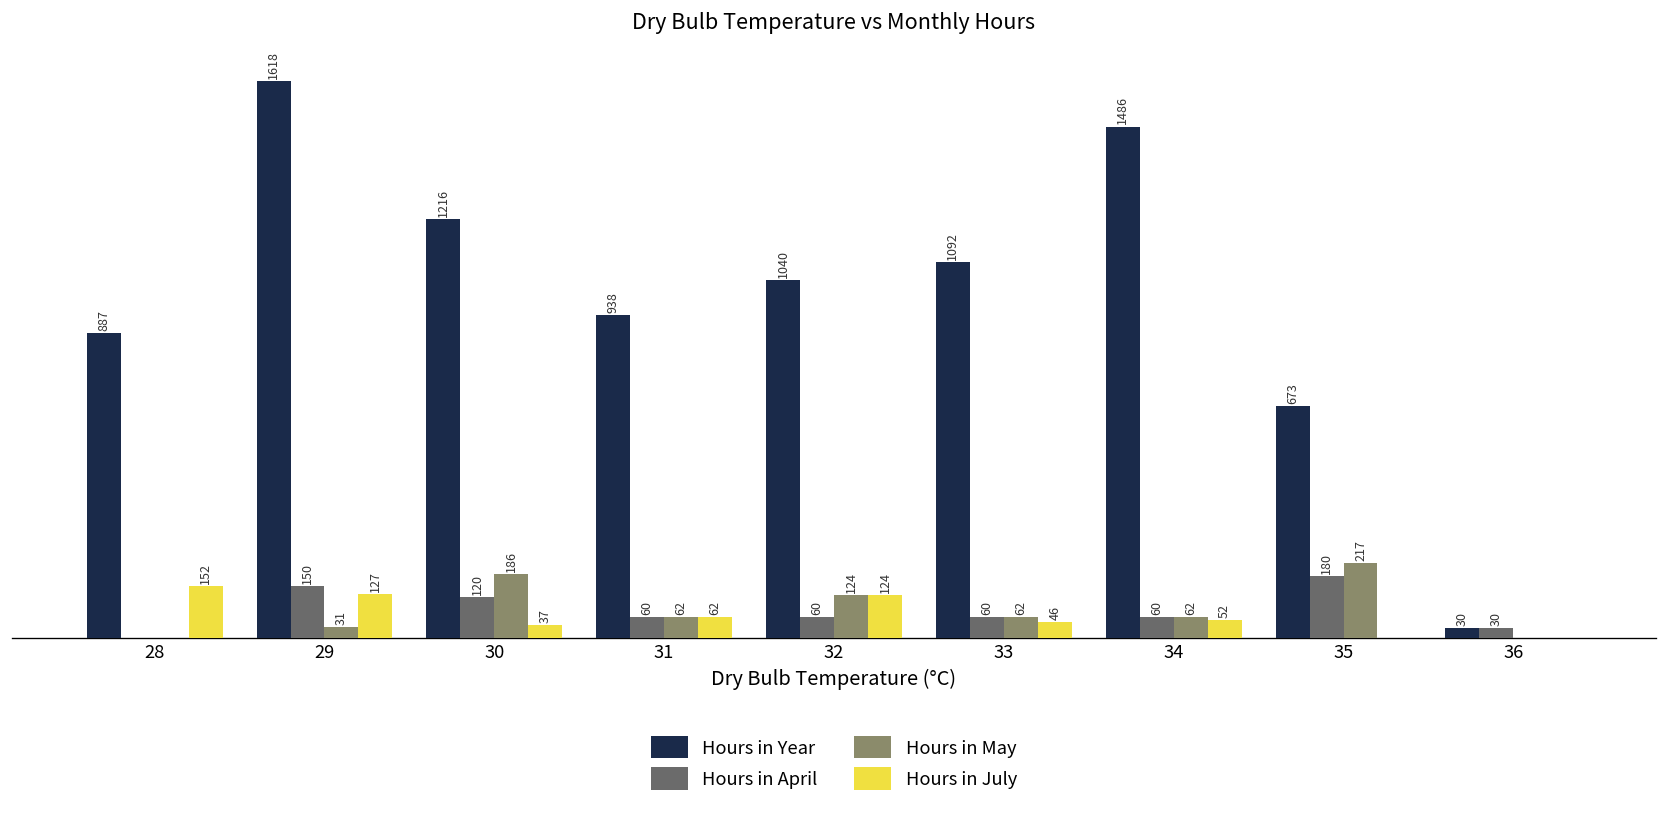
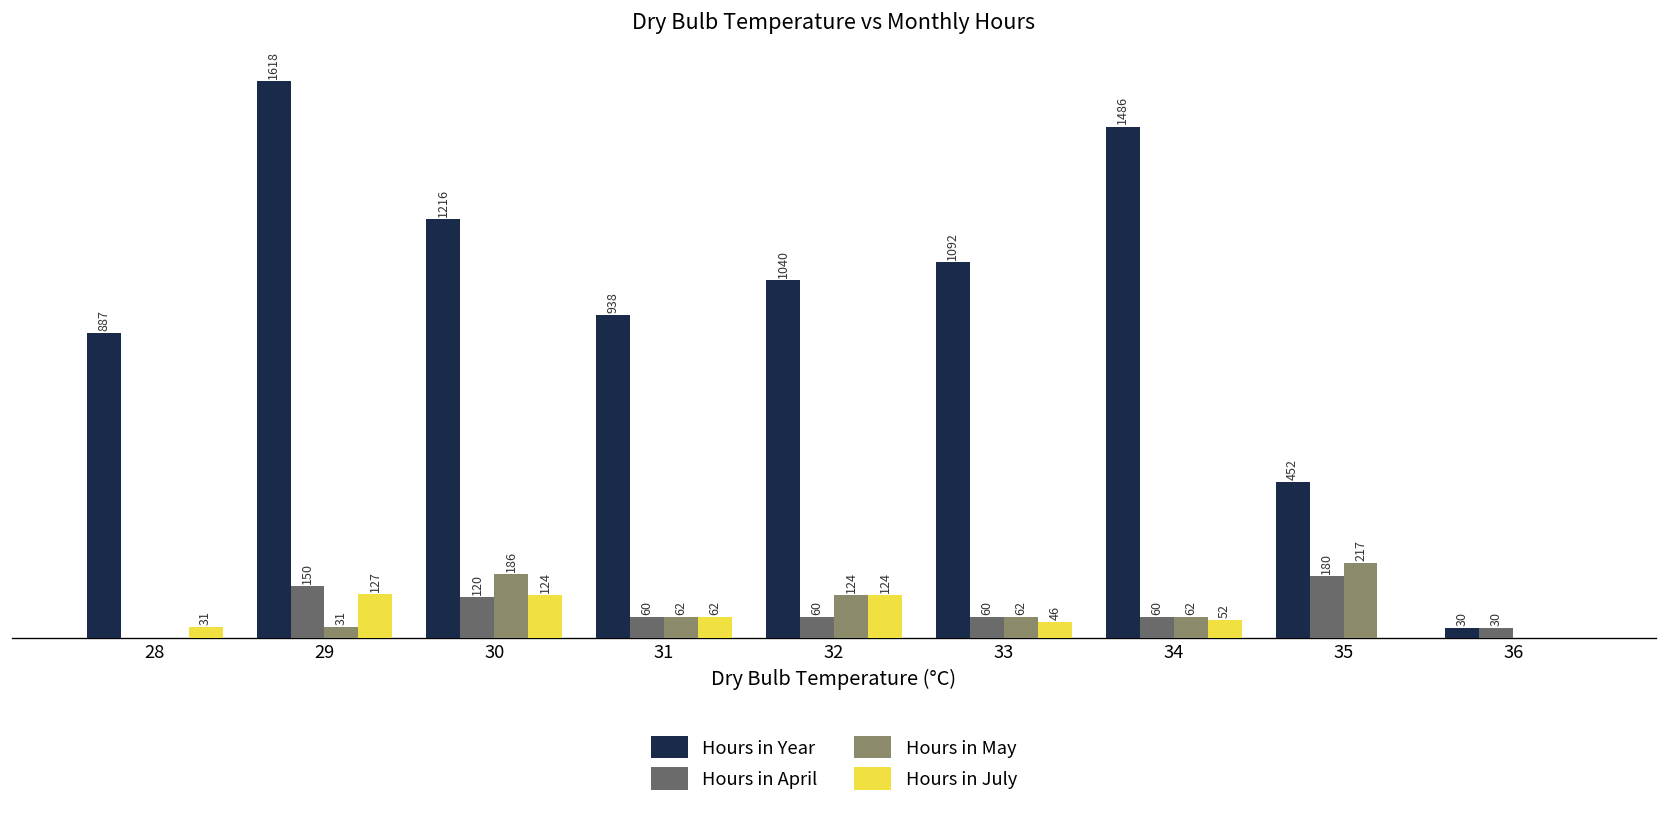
  {
    "Hours in Year": {
      "28": 887,
      "29": 1618,
      "30": 1216,
      "31": 938,
      "32": 1040,
      "33": 1092,
      "34": 1486,
-     "35": 673,
+     "35": 452,
      "36": 30
    },
    "Hours in July": {
-     "28": 152,
+     "28": 31,
      "29": 127,
-     "30": 37,
+     "30": 124,
      "31": 62,
      "32": 124,
      "33": 46,
      "34": 52
    }
  }
